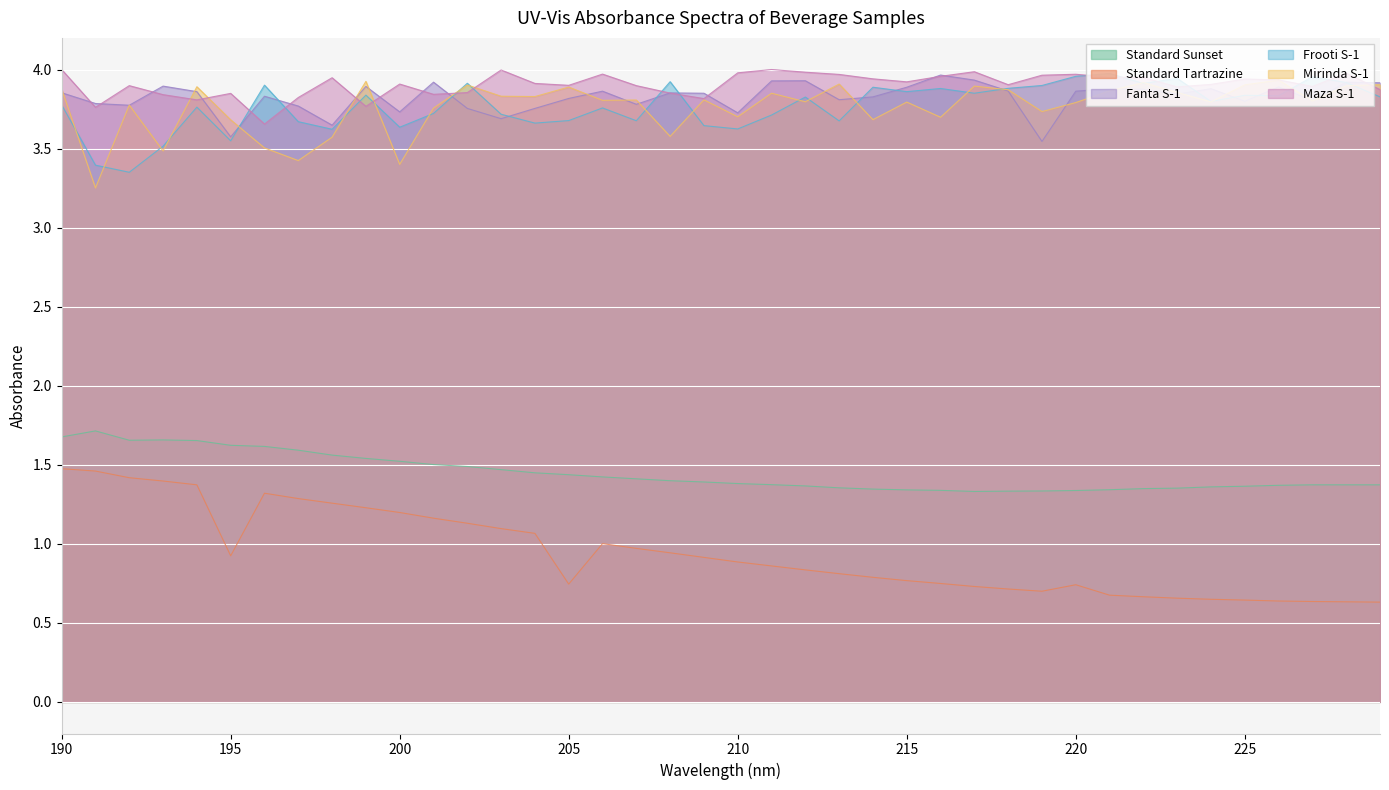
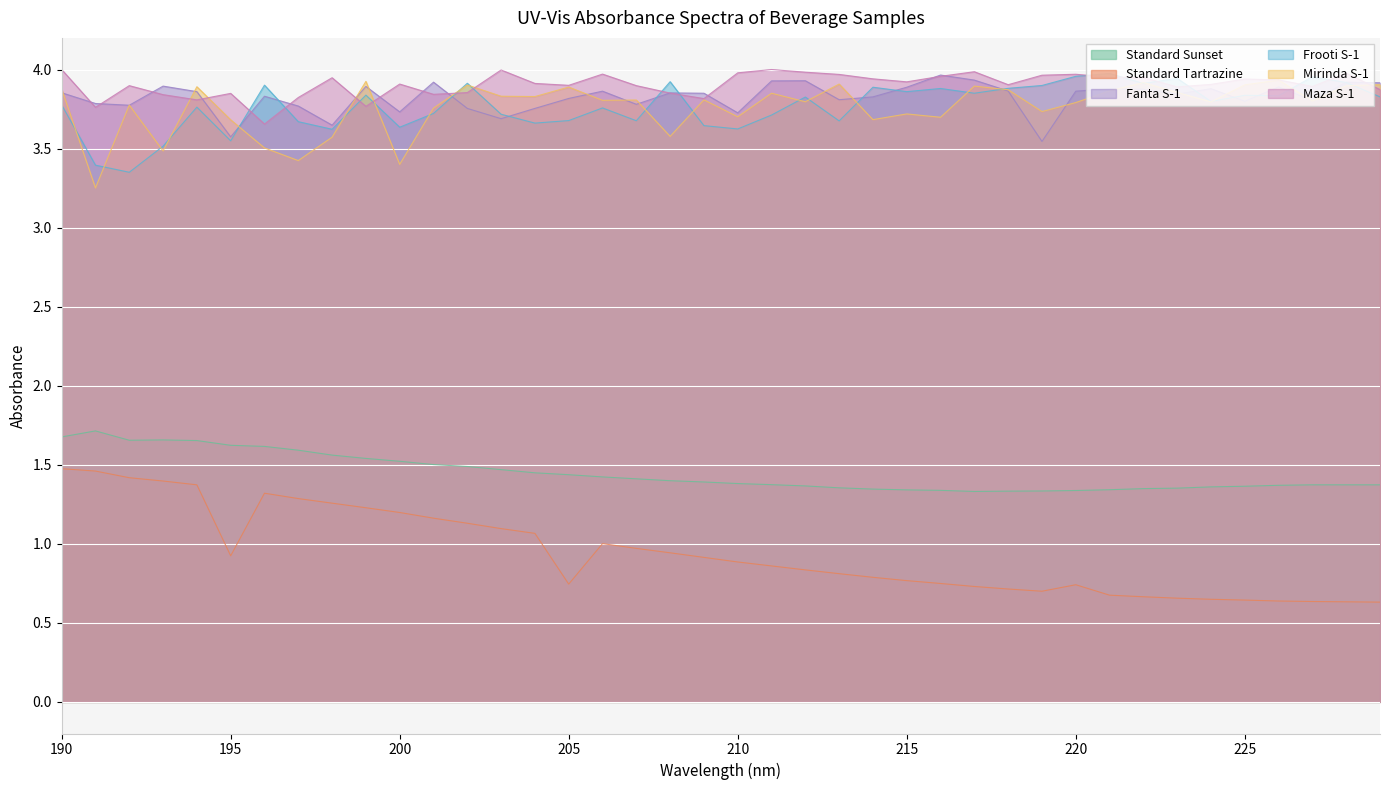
  {
    "Standard Tartrazine": {
      "190": 1.48,
      "195": 0.92,
      "200": 1.20,
      "205": 0.75,
      "210": 0.89,
      "215": 0.77,
      "220": 0.74,
      "225": 0.64
    },
    "Mirinda S-1": {
      "190": 3.88,
      "195": 3.68,
      "200": 3.40,
      "210": 3.70,
-     "215": 3.79,
+     "215": 3.72,
      "220": 3.79
    }
  }
